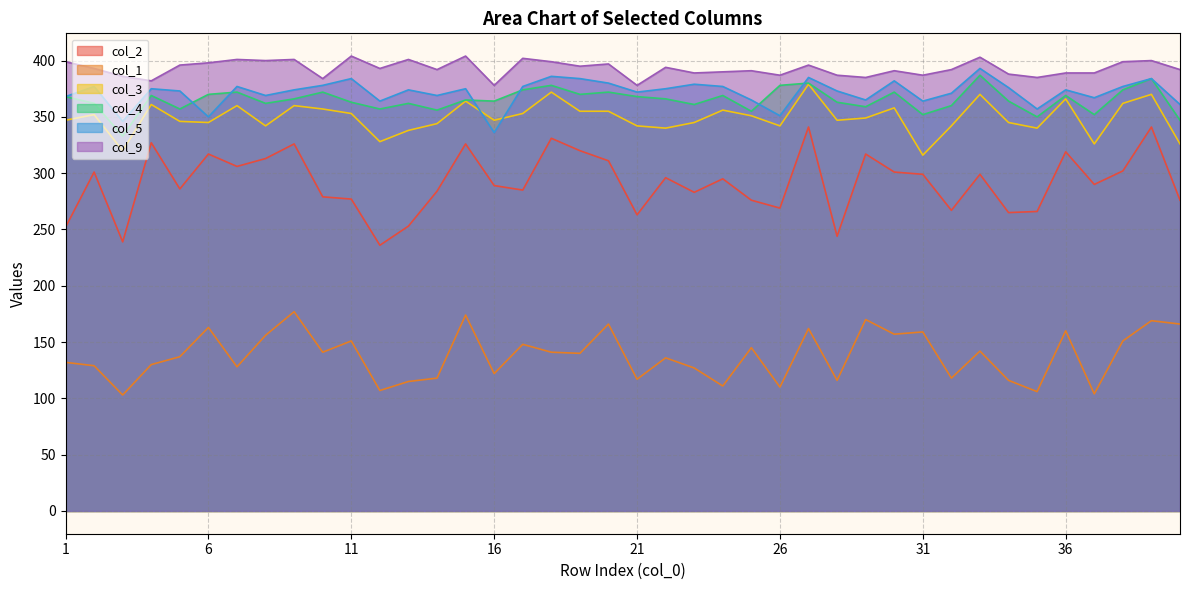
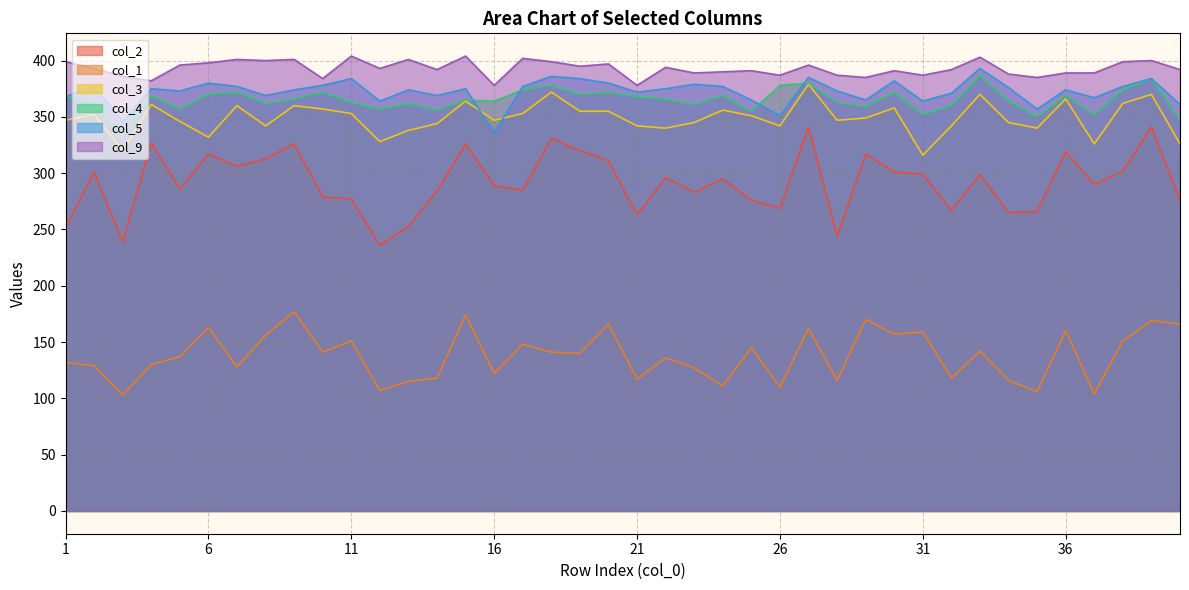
  {
    "col_3": {
      "1": 347,
-     "6": 345,
+     "6": 332,
      "11": 353,
      "16": 347,
      "21": 342,
      "26": 342,
      "31": 316,
      "36": 366
    },
    "col_4": {
      "6": 370,
      "11": 363,
      "16": 364,
      "21": 368,
      "26": 378,
      "31": 352,
      "36": 369
    },
    "col_5": {
-     "6": 350,
+     "6": 380,
      "11": 384,
      "16": 336,
      "21": 372,
      "26": 351,
      "31": 364,
      "36": 374
    },
    "col_9": {
      "1": 399,
      "6": 398,
      "11": 404,
      "16": 378,
      "21": 378,
      "26": 387,
      "31": 387,
      "36": 389
    }
  }
